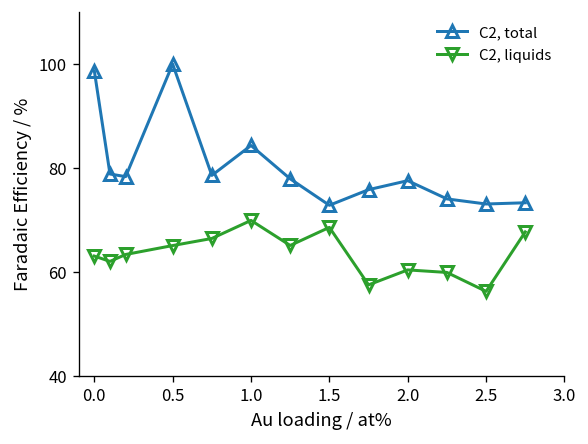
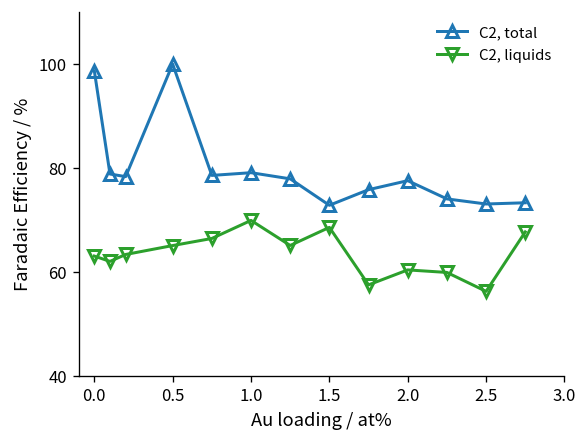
  {
    "C2, total": {
      "0.0": 99,
      "0.5": 100,
-     "1.0": 84,
+     "1.0": 79,
      "1.5": 73,
      "2.0": 78,
      "2.5": 73
    },
    "C2, liquids": {
      "0.0": 63,
      "0.5": 65,
      "1.0": 70,
      "1.5": 69,
      "2.0": 60,
      "2.5": 56
    }
  }
